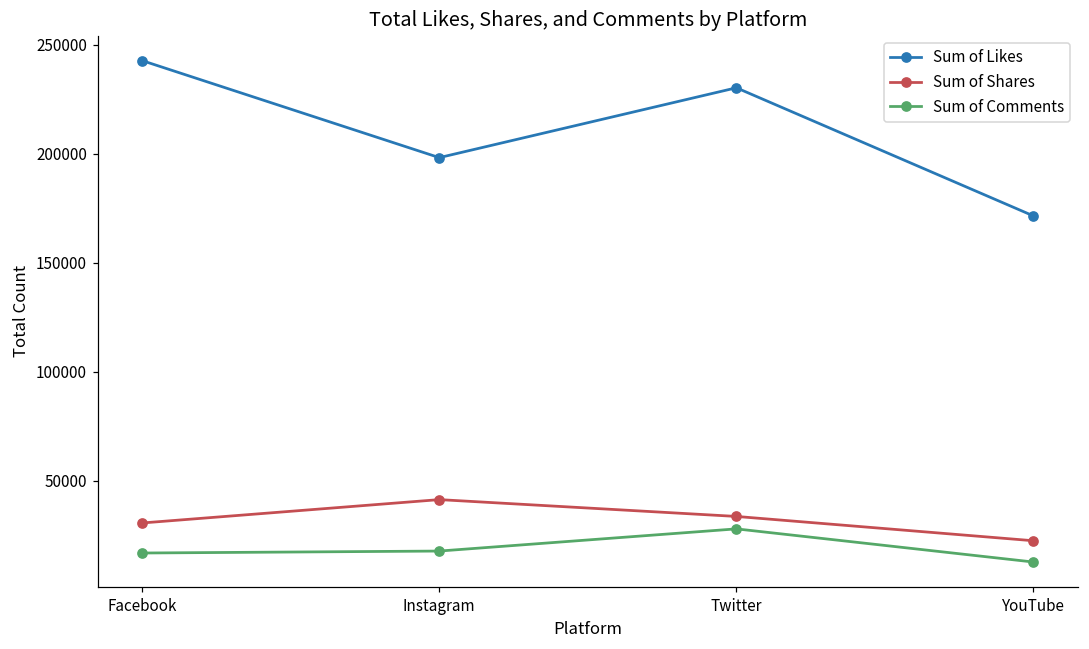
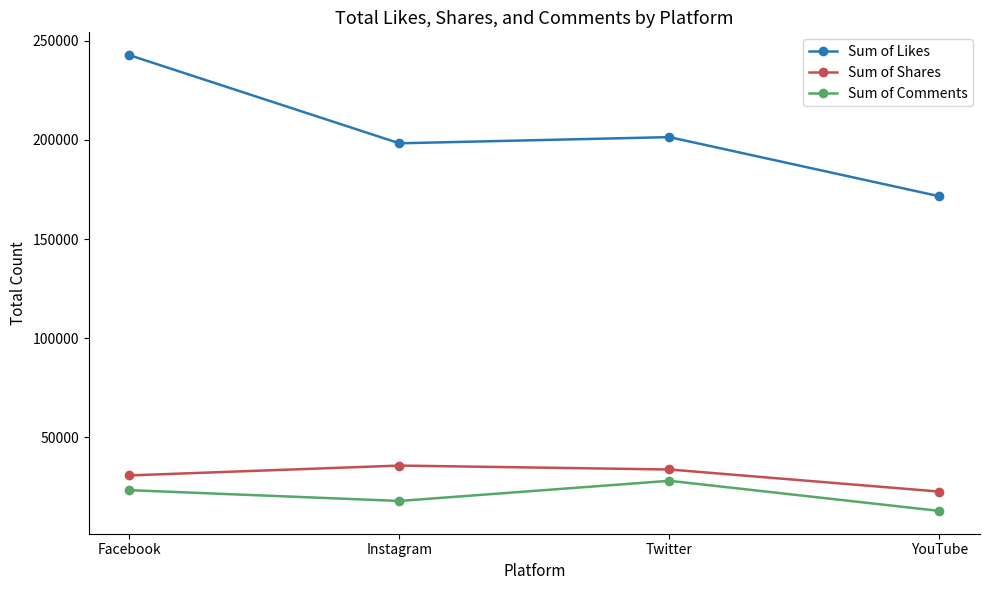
  {
    "Sum of Likes": {
      "Facebook": 243000,
      "Instagram": 198000,
-     "Twitter": 230000,
+     "Twitter": 201000,
      "YouTube": 172000
    },
    "Sum of Shares": {
      "Facebook": 31000,
-     "Instagram": 41000,
+     "Instagram": 36000,
      "Twitter": 34000,
      "YouTube": 23000
    },
    "Sum of Comments": {
-     "Facebook": 17000,
+     "Facebook": 23000,
      "Instagram": 18000,
      "Twitter": 28000,
      "YouTube": 13000
    }
  }
